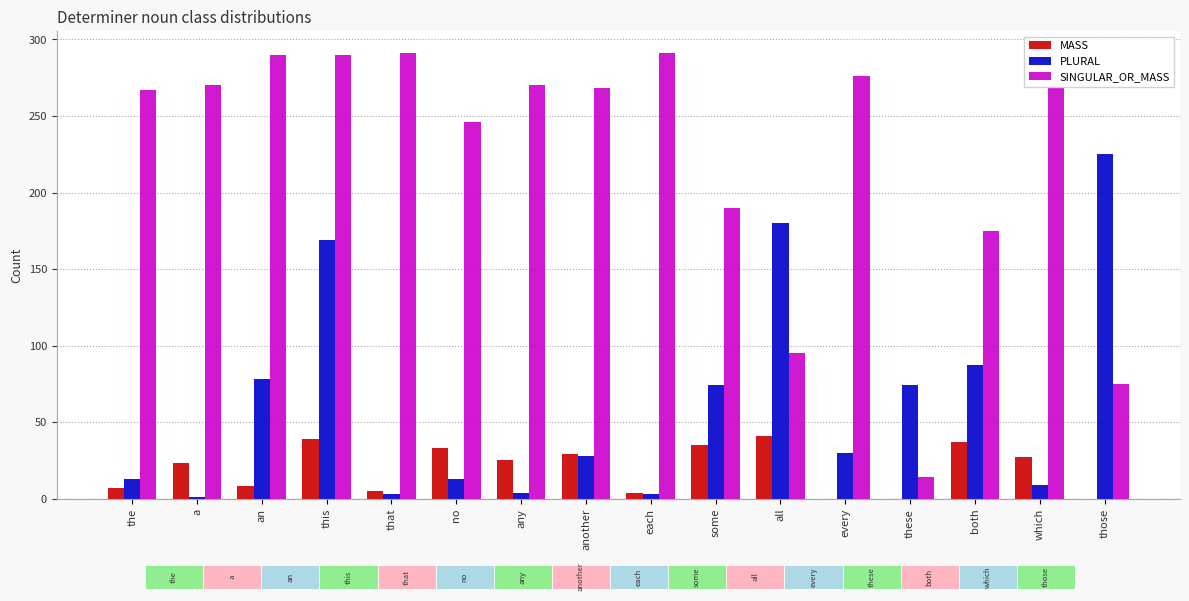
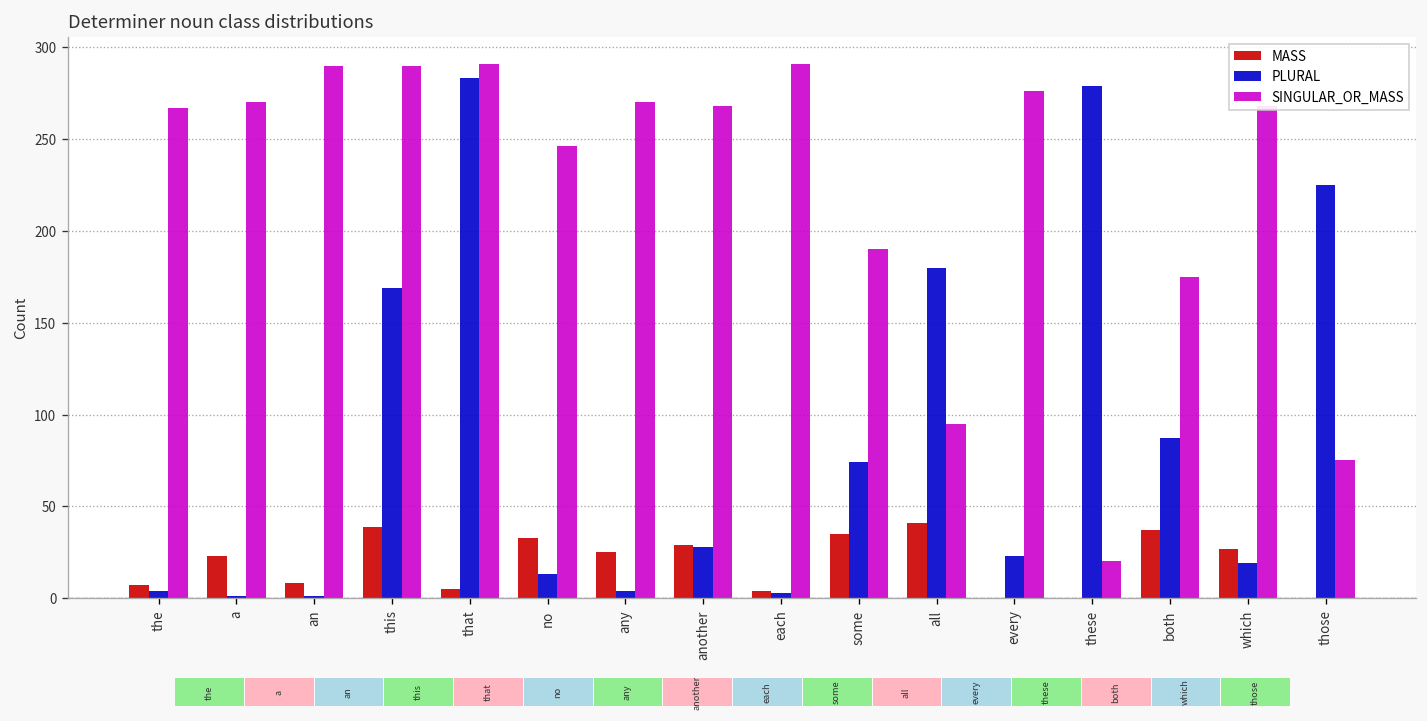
  {
    "MASS": {
      "the": 7,
      "a": 23,
      "an": 8,
      "this": 39,
      "that": 5,
      "no": 33,
      "any": 25,
      "another": 29,
      "each": 4,
      "some": 35,
      "all": 41,
      "every": 0,
      "these": 0,
      "both": 37,
      "which": 27,
      "those": 0
    },
    "PLURAL": {
-     "the": 13,
-     "an": 78,
+     "the": 4,
+     "an": 1,
      "this": 169,
-     "that": 3,
+     "that": 283,
      "no": 13,
      "any": 4,
      "another": 28,
      "each": 3,
      "some": 74,
      "all": 180,
-     "every": 30,
-     "these": 74,
+     "every": 23,
+     "these": 279,
      "both": 87,
-     "which": 9,
+     "which": 19,
      "those": 225
    },
    "SINGULAR_OR_MASS": {
      "the": 267,
      "a": 270,
      "an": 290,
      "this": 290,
      "that": 291,
      "no": 246,
      "any": 270,
      "another": 268,
      "each": 291,
      "some": 190,
      "all": 95,
      "every": 276,
-     "these": 14,
+     "these": 20,
      "both": 175,
      "which": 268,
      "those": 75
    }
  }
